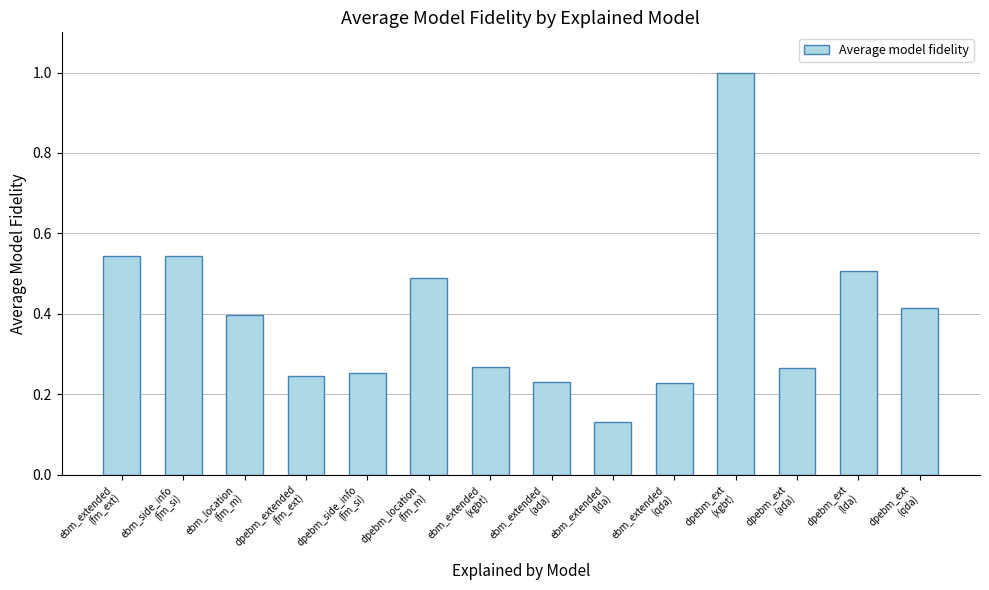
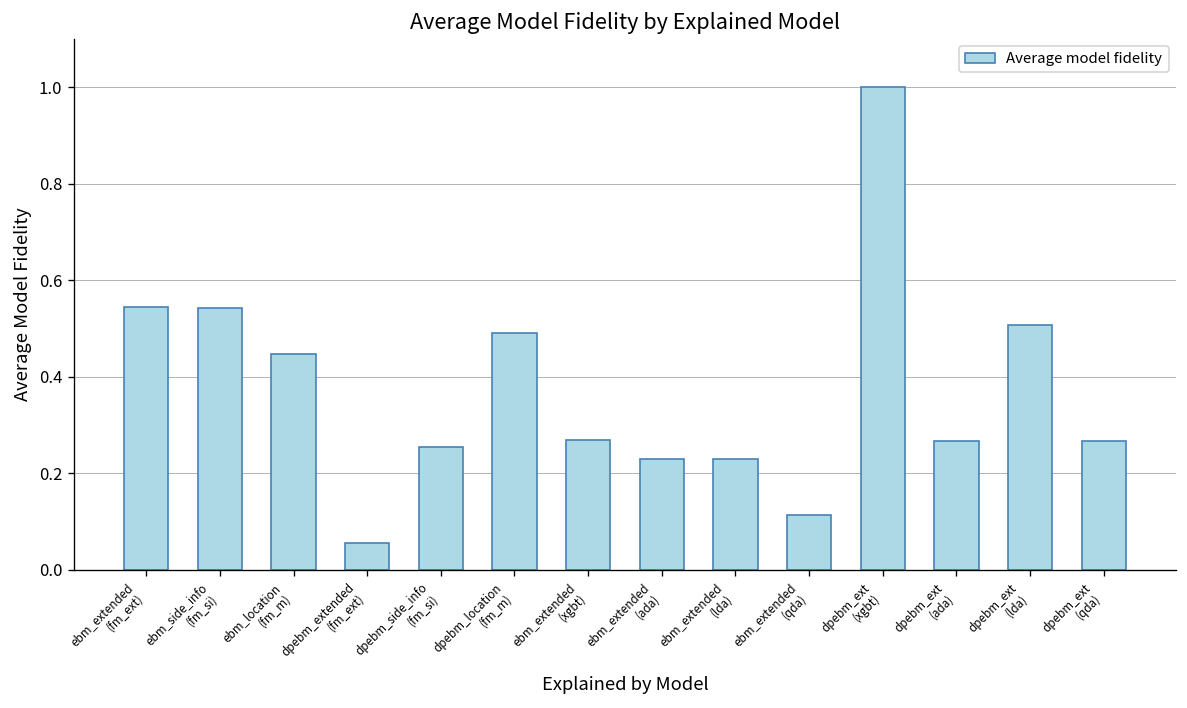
  {
    "ebm_extended (fm_ext)": 0.54,
    "ebm_side_info (fm_si)": 0.54,
-   "ebm_location (fm_m)": 0.40,
-   "dpebm_extended (fm_ext)": 0.24,
+   "ebm_location (fm_m)": 0.45,
+   "dpebm_extended (fm_ext)": 0.05,
    "dpebm_side_info (fm_si)": 0.25,
    "dpebm_location (fm_m)": 0.49,
    "ebm_extended (xgbt)": 0.27,
    "ebm_extended (ada)": 0.23,
-   "ebm_extended (lda)": 0.13,
-   "ebm_extended (qda)": 0.23,
+   "ebm_extended (lda)": 0.23,
+   "ebm_extended (qda)": 0.11,
    "dpebm_ext (xgbt)": 1.00,
    "dpebm_ext (ada)": 0.27,
    "dpebm_ext (lda)": 0.51,
-   "dpebm_ext (qda)": 0.41
+   "dpebm_ext (qda)": 0.27
  }
